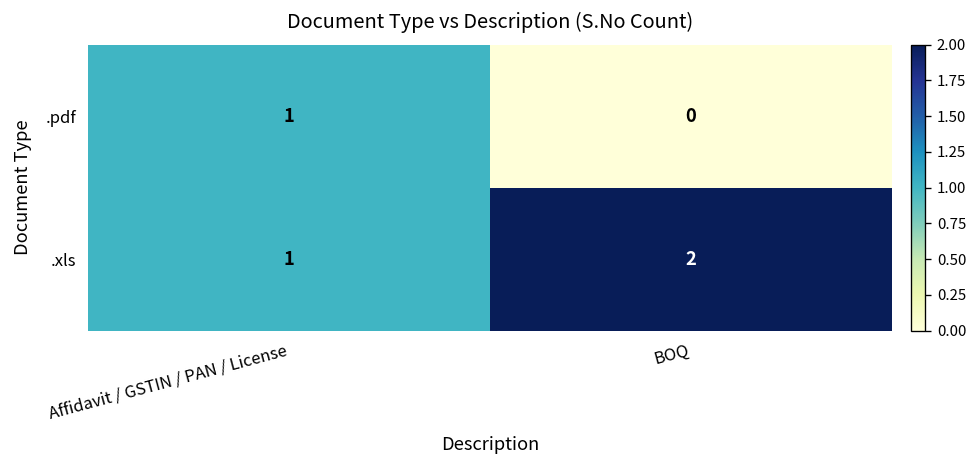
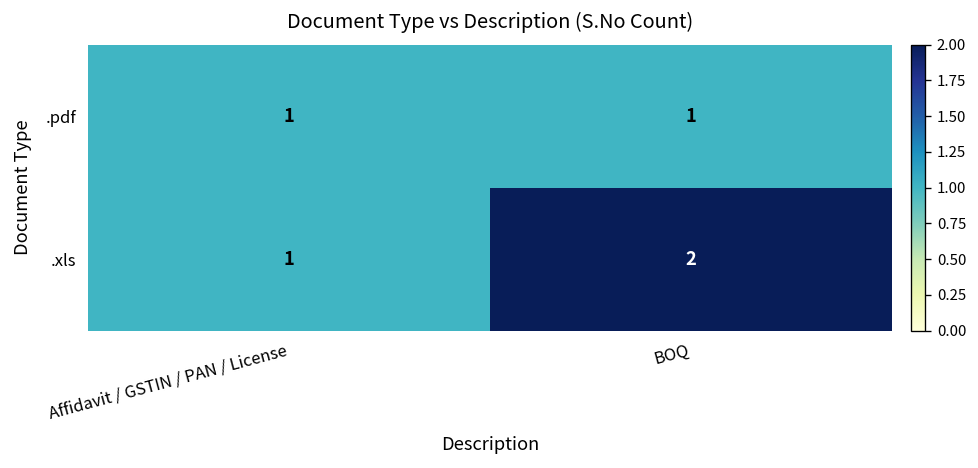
  {
    ".pdf": {
      "Affidavit / GSTIN / PAN / License": 1,
-     "BOQ": 0
+     "BOQ": 1
    },
    ".xls": {
      "Affidavit / GSTIN / PAN / License": 1,
      "BOQ": 2
    }
  }
